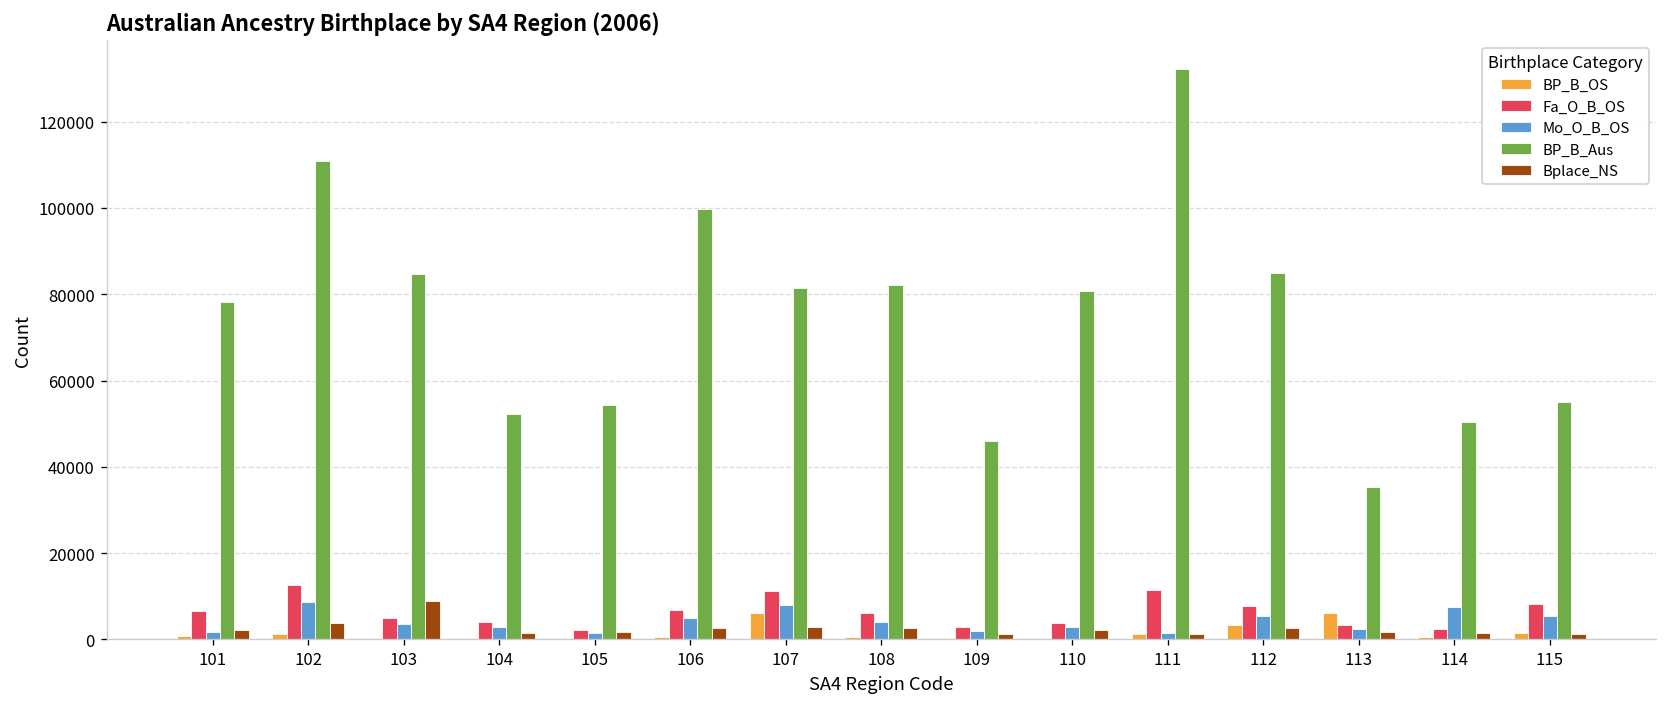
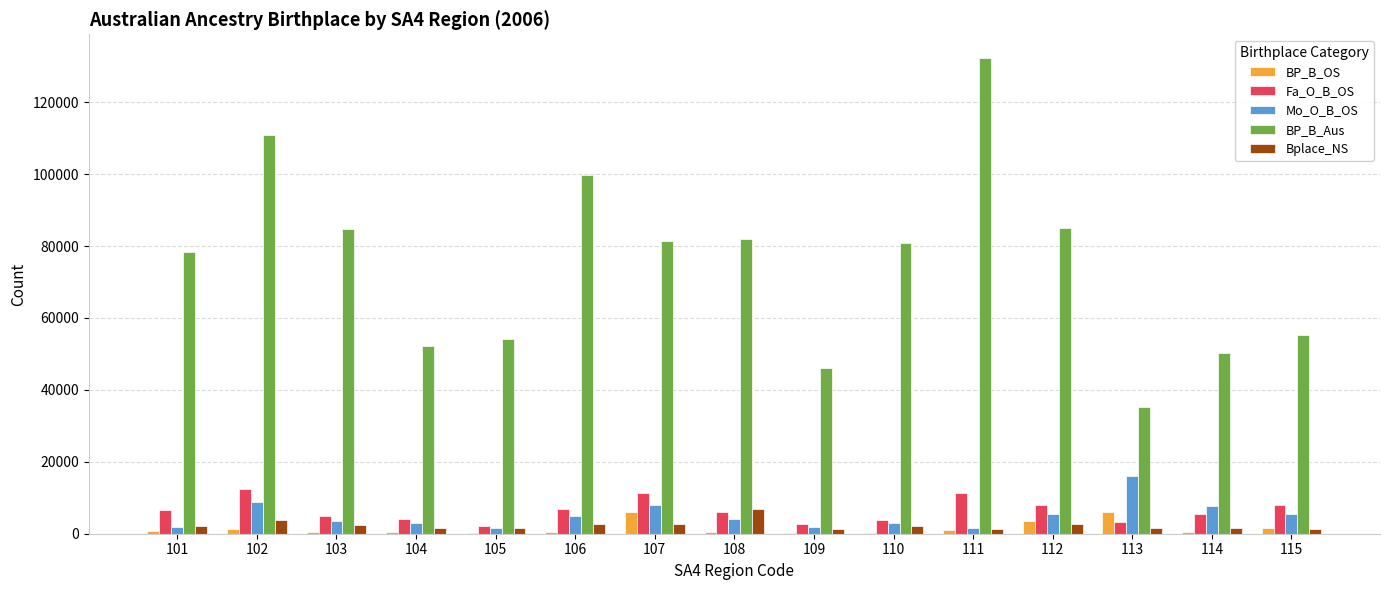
  {
    "BP_B_OS": {
      "101": 1000,
      "102": 1000,
      "107": 6000,
      "111": 1000,
      "112": 3000,
      "113": 6000,
      "115": 2000
    },
    "Fa_O_B_OS": {
      "101": 7000,
      "102": 13000,
      "103": 5000,
      "104": 4000,
      "105": 2000,
      "106": 7000,
      "107": 11000,
      "108": 6000,
      "109": 3000,
      "110": 4000,
      "111": 11000,
      "112": 8000,
      "113": 3000,
-     "114": 2000,
+     "114": 6000,
      "115": 8000
    },
    "Mo_O_B_OS": {
      "101": 2000,
      "102": 9000,
      "103": 4000,
      "104": 3000,
      "105": 2000,
      "106": 5000,
      "107": 8000,
      "108": 4000,
      "109": 2000,
      "110": 3000,
      "111": 2000,
      "112": 5000,
-     "113": 2000,
+     "113": 16000,
      "114": 8000,
      "115": 5000
    },
    "BP_B_Aus": {
      "101": 78000,
      "102": 111000,
      "103": 85000,
      "104": 52000,
      "105": 54000,
      "106": 100000,
      "107": 81000,
      "108": 82000,
      "109": 46000,
      "110": 81000,
      "111": 132000,
      "112": 85000,
      "113": 35000,
      "114": 50000,
      "115": 55000
    },
    "Bplace_NS": {
      "101": 2000,
      "102": 4000,
-     "103": 9000,
+     "103": 3000,
      "104": 2000,
      "105": 2000,
      "106": 3000,
      "107": 3000,
-     "108": 3000,
+     "108": 7000,
      "109": 1000,
      "110": 2000,
      "111": 1000,
      "112": 3000,
      "113": 2000,
      "114": 2000,
      "115": 1000
    }
  }
